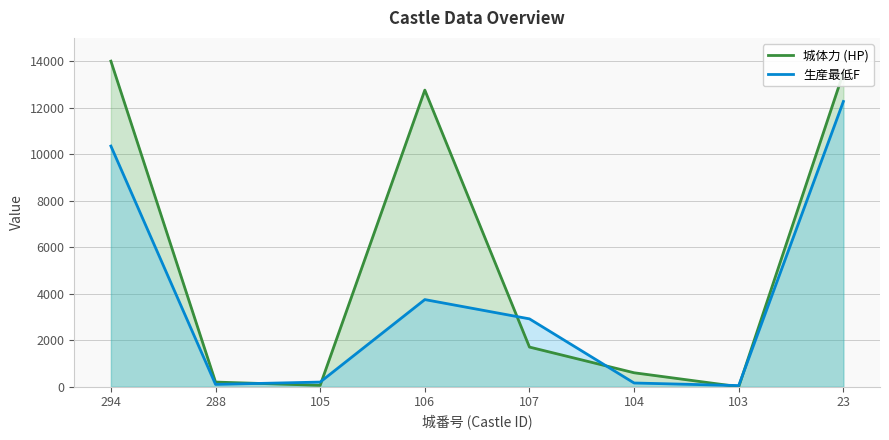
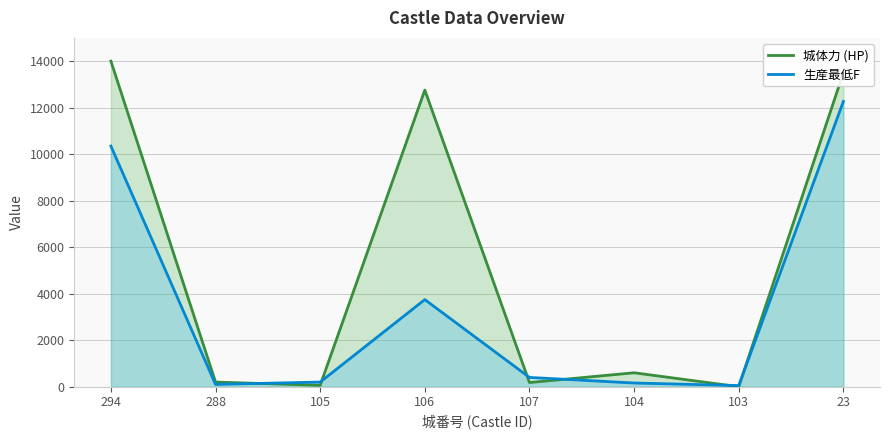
  {
    "城体力 (HP)": {
      "294": 14000,
      "105": 100,
      "106": 12800,
-     "107": 1700,
+     "107": 200,
      "104": 600
    },
    "生産最低F": {
      "294": 10300,
      "105": 200,
      "106": 3700,
-     "107": 2900,
+     "107": 400,
      "104": 200,
      "23": 12300
    }
  }
